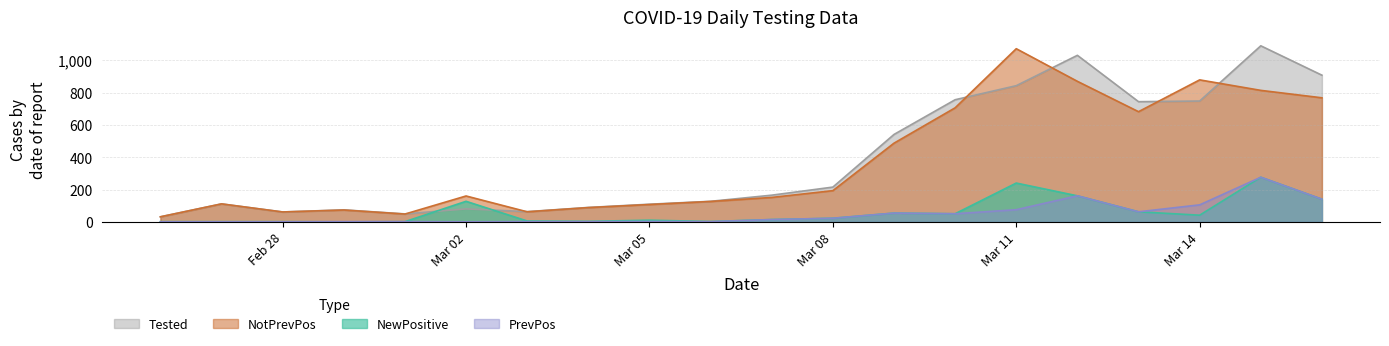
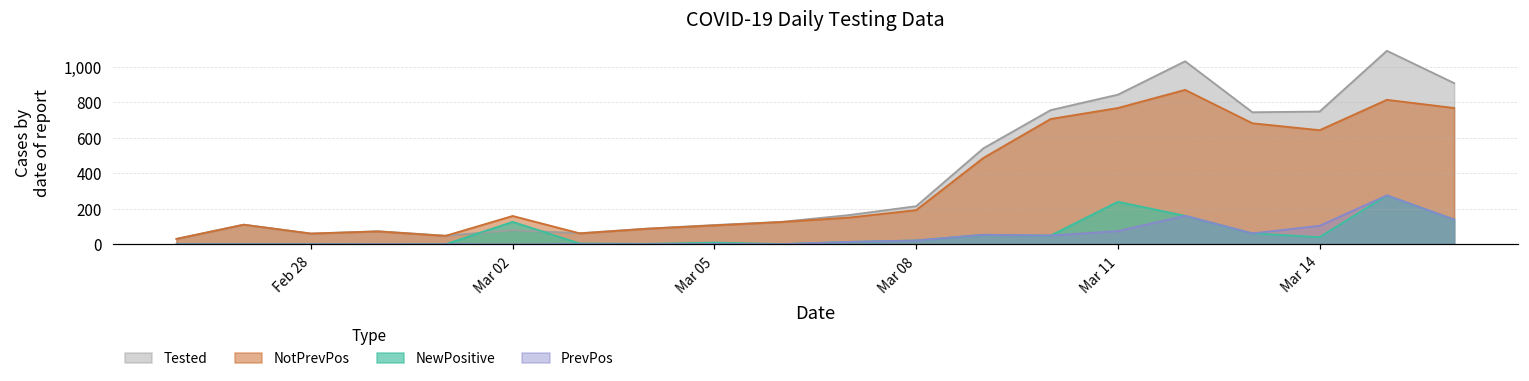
  {
    "NotPrevPos": {
      "Mar 02": "160",
      "Mar 08": "190",
-     "Mar 11": "1,070",
-     "Mar 14": "880"
+     "Mar 11": "770",
+     "Mar 14": "640"
    },
    "NewPositive": {
      "Mar 02": "130",
      "Mar 11": "240",
      "Mar 14": "40"
    }
  }
